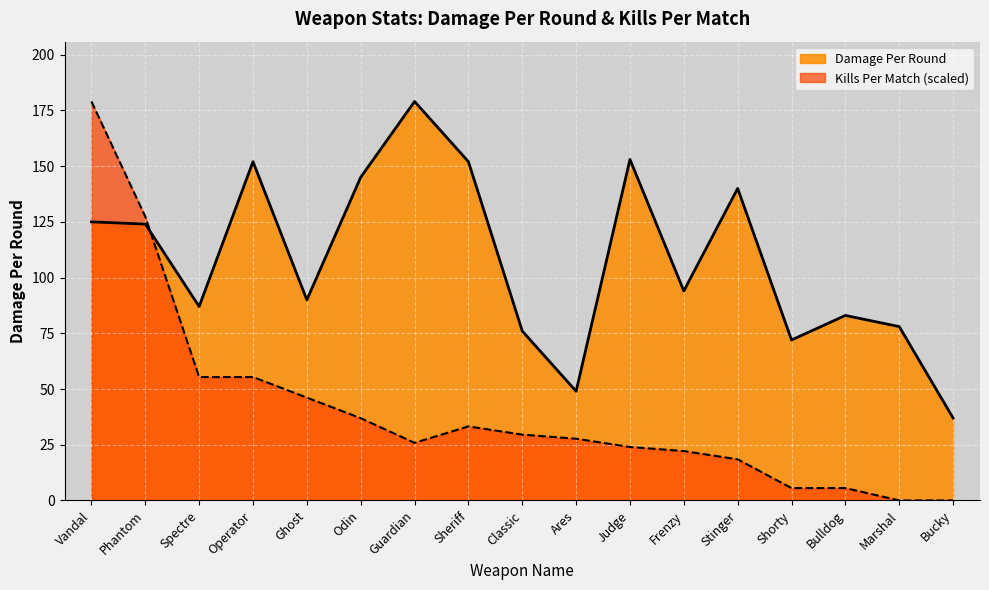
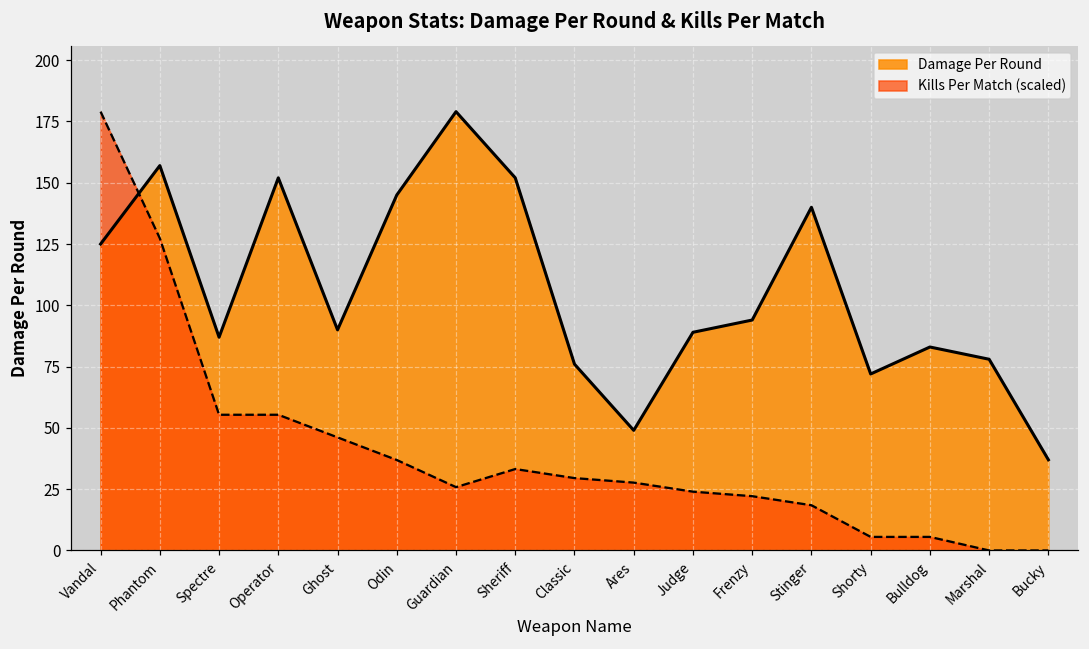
  {
    "Damage Per Round": {
      "Vandal": 125,
-     "Phantom": 124,
+     "Phantom": 157,
      "Spectre": 87,
      "Operator": 152,
      "Ghost": 90,
      "Odin": 145,
      "Guardian": 179,
      "Sheriff": 152,
      "Classic": 76,
      "Ares": 49,
-     "Judge": 153,
+     "Judge": 89,
      "Frenzy": 94,
      "Stinger": 140,
      "Shorty": 72,
      "Bulldog": 83,
      "Marshal": 78,
      "Bucky": 37
    },
    "Kills Per Match (scaled)": {
      "Vandal": 179,
      "Phantom": 127,
      "Spectre": 55,
      "Operator": 55,
      "Ghost": 46,
      "Odin": 37,
      "Guardian": 26,
      "Sheriff": 33,
      "Classic": 30,
      "Ares": 28,
      "Judge": 24,
      "Frenzy": 22,
      "Stinger": 18,
      "Shorty": 6,
      "Bulldog": 6,
      "Marshal": 0,
      "Bucky": 0
    }
  }
